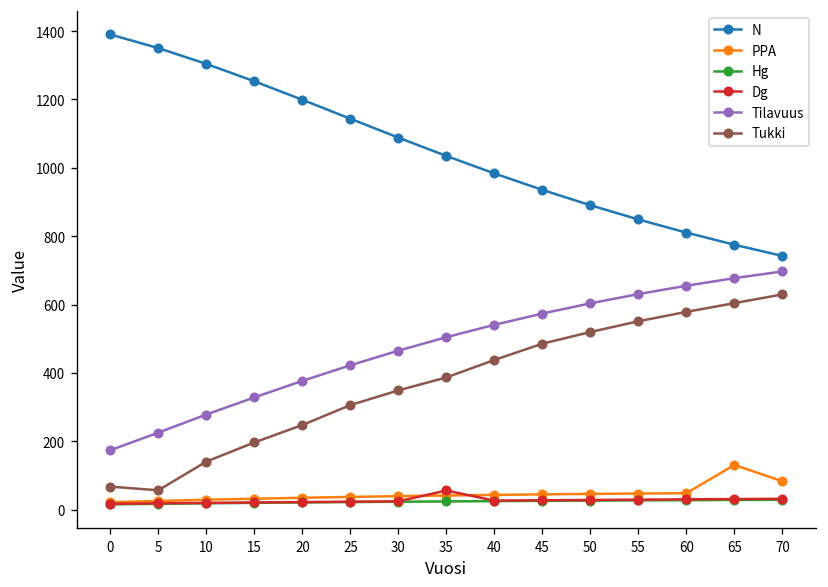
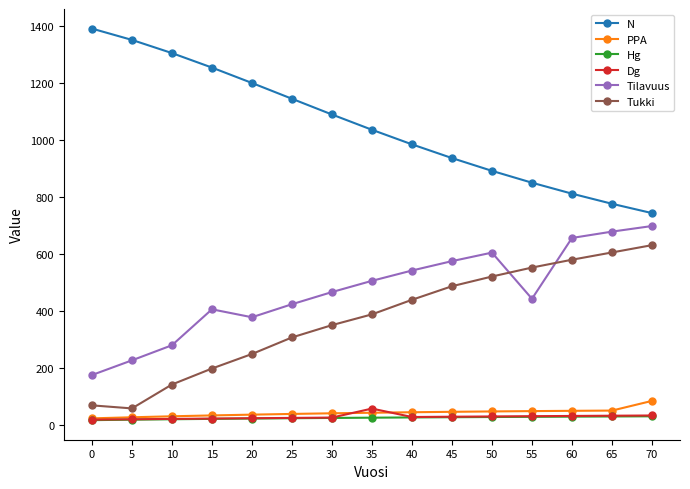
  {
    "N": {
      "0": 1390,
      "5": 1350,
      "10": 1300,
      "15": 1250,
      "20": 1200,
      "25": 1140,
      "30": 1090,
      "35": 1030,
      "40": 980,
      "45": 940,
      "50": 890,
      "55": 850,
      "60": 810,
      "65": 780,
      "70": 740
    },
    "PPA": {
      "10": 30,
      "15": 30,
      "20": 40,
      "25": 40,
      "30": 40,
      "35": 40,
      "40": 40,
      "45": 40,
      "50": 50,
      "55": 50,
      "60": 50,
-     "65": 130,
+     "65": 50,
      "70": 80
    },
    "Hg": {
      "35": 20
    },
    "Dg": {
      "35": 60
    },
    "Tilavuus": {
      "0": 170,
      "5": 230,
      "10": 280,
-     "15": 330,
+     "15": 400,
      "20": 380,
      "25": 420,
      "30": 470,
      "35": 500,
      "40": 540,
      "45": 570,
      "50": 600,
-     "55": 630,
+     "55": 440,
      "60": 660,
      "65": 680,
      "70": 700
    },
    "Tukki": {
      "0": 70,
      "5": 60,
      "10": 140,
      "15": 200,
      "20": 250,
      "25": 310,
      "30": 350,
      "35": 390,
      "40": 440,
      "45": 490,
      "50": 520,
      "55": 550,
      "60": 580,
      "65": 600,
      "70": 630
    }
  }
